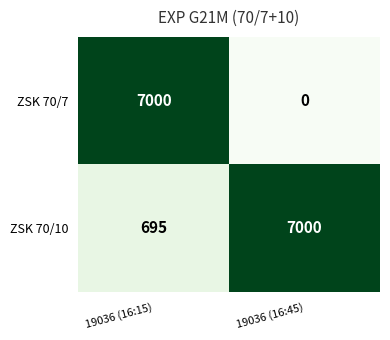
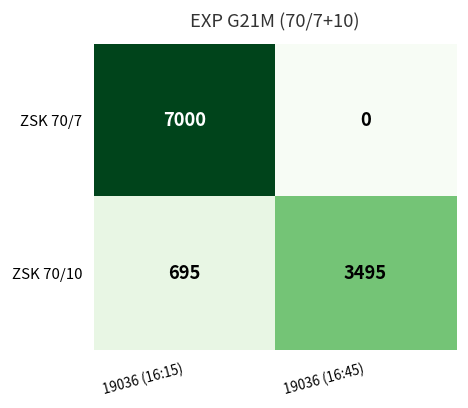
  {
    "ZSK 70/7": {
      "19036 (16:15)": 7000,
      "19036 (16:45)": 0
    },
    "ZSK 70/10": {
      "19036 (16:15)": 695,
-     "19036 (16:45)": 7000
+     "19036 (16:45)": 3495
    }
  }
